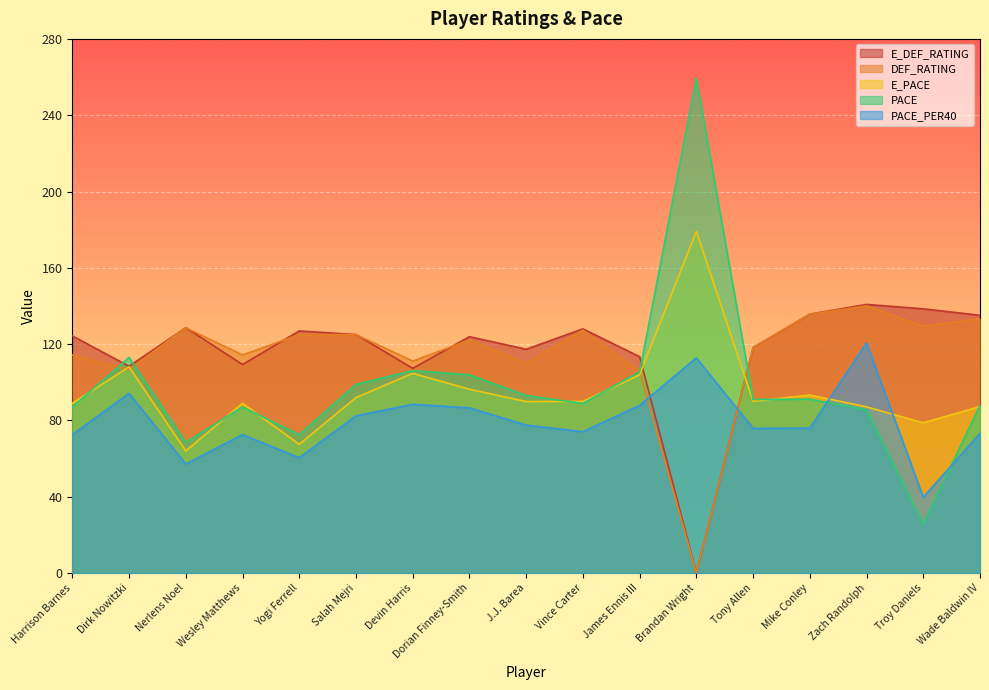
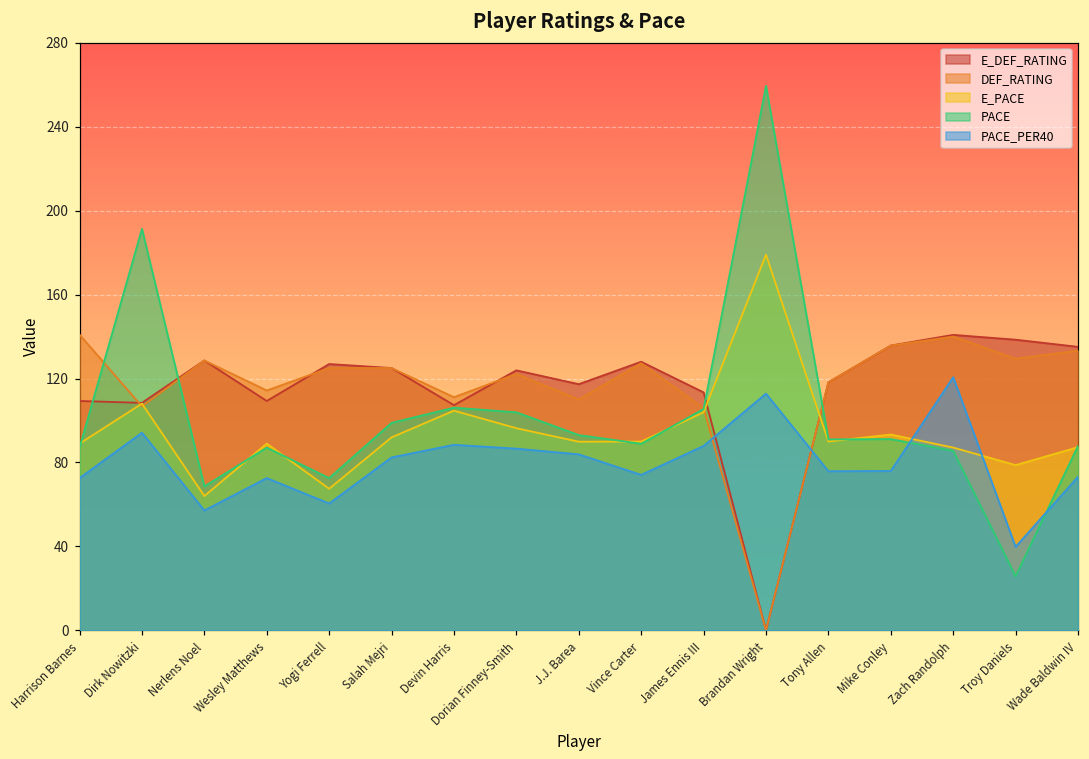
  {
    "E_DEF_RATING": {
-     "Harrison Barnes": 124,
+     "Harrison Barnes": 109,
      "Wesley Matthews": 109,
      "Yogi Ferrell": 127,
      "Dorian Finney-Smith": 124,
      "J.J. Barea": 117,
      "James Ennis III": 113,
      "Troy Daniels": 139,
      "Wade Baldwin IV": 135
    },
    "DEF_RATING": {
-     "Harrison Barnes": 114,
+     "Harrison Barnes": 141,
      "Dirk Nowitzki": 107,
      "Wesley Matthews": 114,
      "Yogi Ferrell": 125,
      "Devin Harris": 111,
      "Dorian Finney-Smith": 122,
      "J.J. Barea": 110,
      "Troy Daniels": 129,
      "Wade Baldwin IV": 133
    },
    "E_PACE": {
      "Harrison Barnes": 89,
      "Nerlens Noel": 64,
      "Wesley Matthews": 89,
      "Yogi Ferrell": 67,
      "Salah Mejri": 92,
      "Devin Harris": 105,
      "Dorian Finney-Smith": 96,
      "J.J. Barea": 90,
      "James Ennis III": 104,
      "Brandan Wright": 179,
      "Mike Conley": 93,
      "Zach Randolph": 87,
      "Troy Daniels": 79
    },
    "PACE": {
      "Harrison Barnes": 87,
-     "Dirk Nowitzki": 113,
+     "Dirk Nowitzki": 191,
      "Nerlens Noel": 69,
      "Wesley Matthews": 87,
      "Yogi Ferrell": 73,
      "Salah Mejri": 99,
      "Dorian Finney-Smith": 104,
      "J.J. Barea": 93,
      "Brandan Wright": 259,
      "Mike Conley": 91,
      "Zach Randolph": 86,
      "Troy Daniels": 26
    },
    "PACE_PER40": {
      "Harrison Barnes": 73,
      "Dirk Nowitzki": 94,
      "Nerlens Noel": 57,
      "Wesley Matthews": 73,
      "Yogi Ferrell": 60,
      "Salah Mejri": 82,
      "Devin Harris": 88,
      "Dorian Finney-Smith": 87,
-     "J.J. Barea": 78,
+     "J.J. Barea": 84,
      "Vince Carter": 74,
      "James Ennis III": 88,
      "Brandan Wright": 113,
      "Tony Allen": 76,
      "Mike Conley": 76,
      "Zach Randolph": 121,
      "Troy Daniels": 40,
      "Wade Baldwin IV": 73
    }
  }
